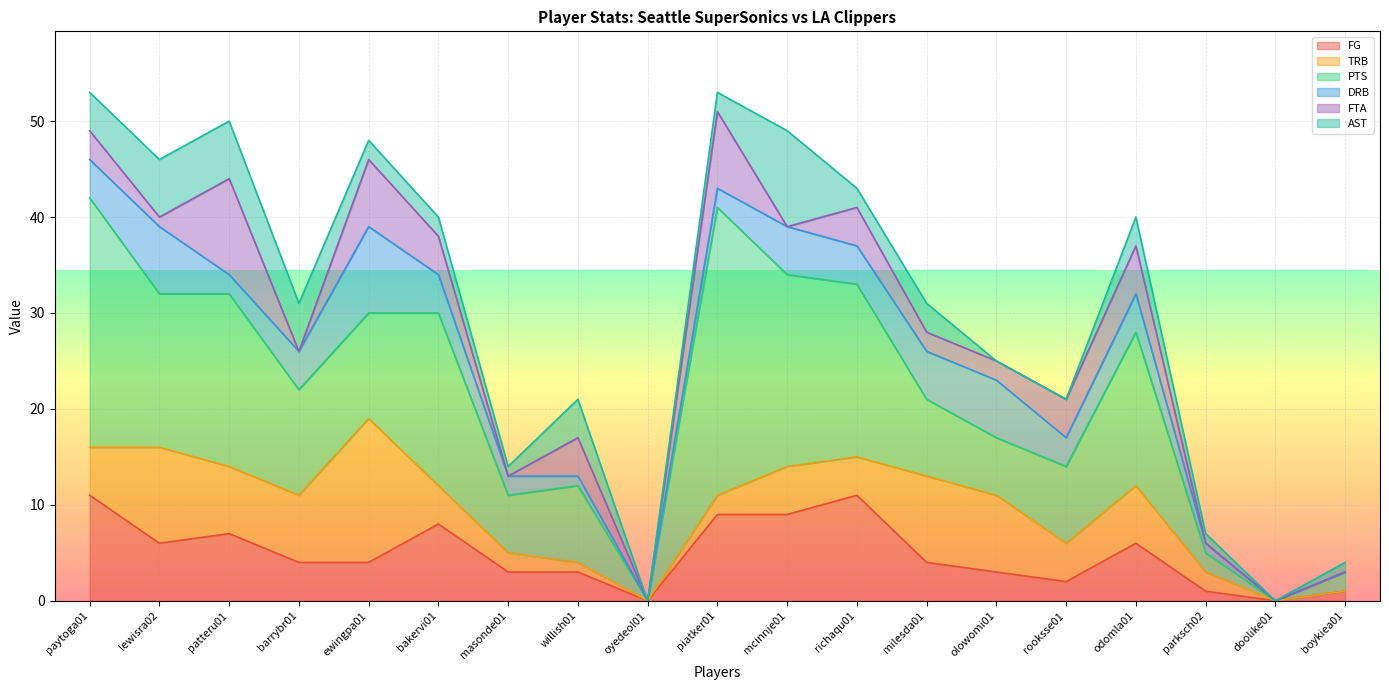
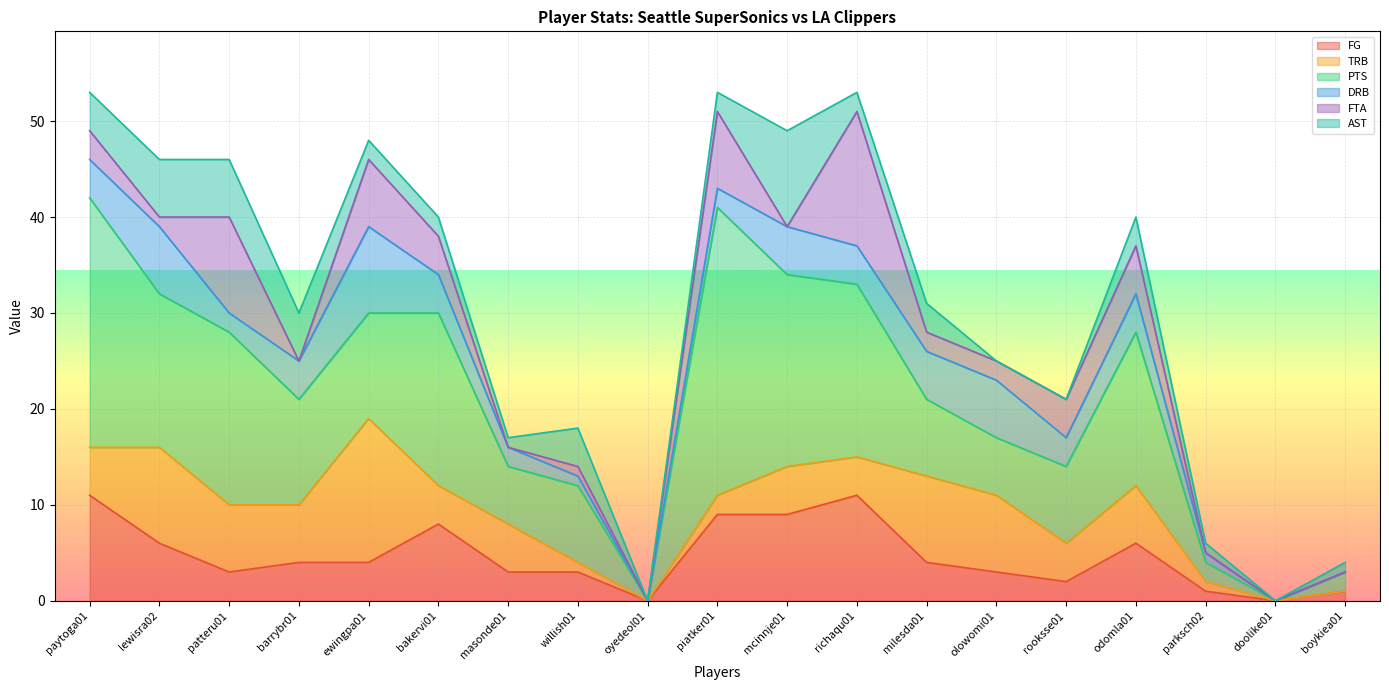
  {
    "FG": {
      "paytoga01": 11,
      "lewisra02": 6,
-     "patteru01": 7,
+     "patteru01": 3,
      "barrybr01": 4,
      "ewingpa01": 4,
      "bakervi01": 8,
      "masonde01": 3,
      "willish01": 3,
      "piatker01": 9,
      "mcinnje01": 9,
      "richaqu01": 11,
      "milesda01": 4,
      "olowomi01": 3,
      "rooksse01": 2,
      "odomla01": 6,
      "parksch02": 1
    },
    "TRB": {
      "paytoga01": 5,
      "lewisra02": 10,
      "patteru01": 7,
-     "barrybr01": 7,
+     "barrybr01": 6,
      "ewingpa01": 15,
      "bakervi01": 4,
-     "masonde01": 2,
+     "masonde01": 5,
      "willish01": 1,
      "piatker01": 2,
      "mcinnje01": 5,
      "richaqu01": 4,
      "milesda01": 9,
      "olowomi01": 8,
      "rooksse01": 4,
      "odomla01": 6,
-     "parksch02": 2
+     "parksch02": 1
    },
    "FTA": {
      "paytoga01": 3,
      "lewisra02": 1,
      "patteru01": 10,
      "ewingpa01": 7,
      "bakervi01": 4,
-     "willish01": 4,
+     "willish01": 1,
      "piatker01": 8,
-     "richaqu01": 4,
+     "richaqu01": 14,
      "milesda01": 2,
      "odomla01": 5
    }
  }
